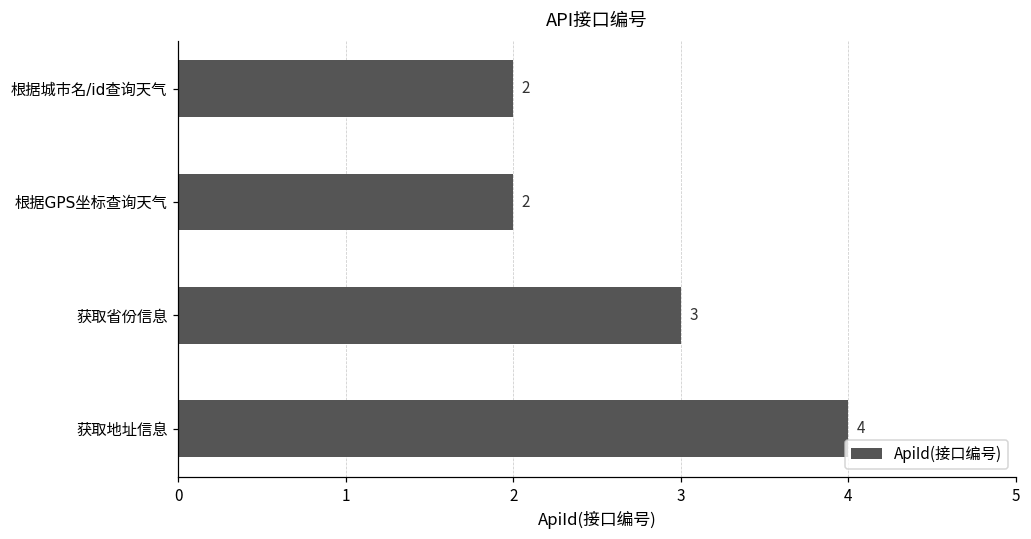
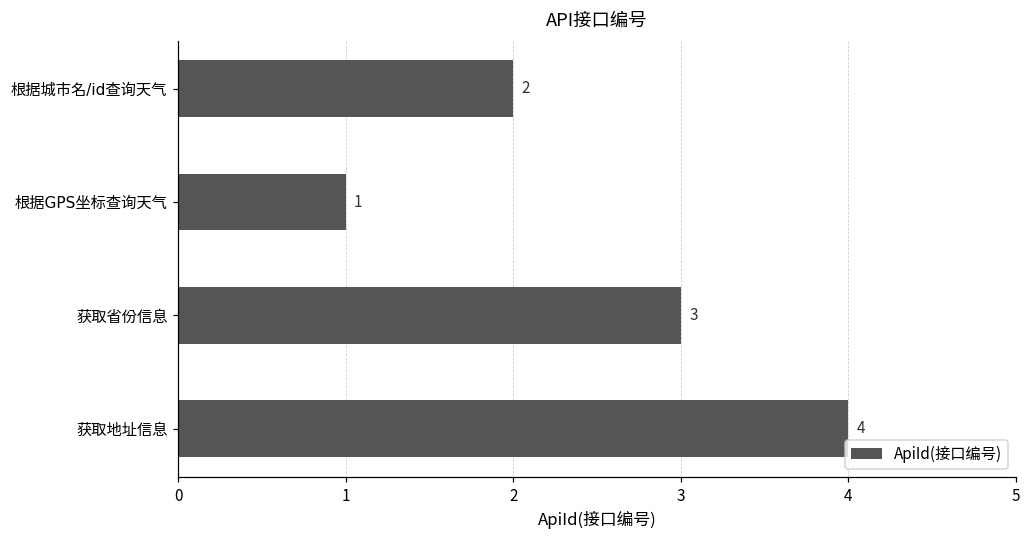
  {
    "根据城市名/id查询天气": 2,
-   "根据GPS坐标查询天气": 2,
+   "根据GPS坐标查询天气": 1,
    "获取省份信息": 3,
    "获取地址信息": 4
  }
